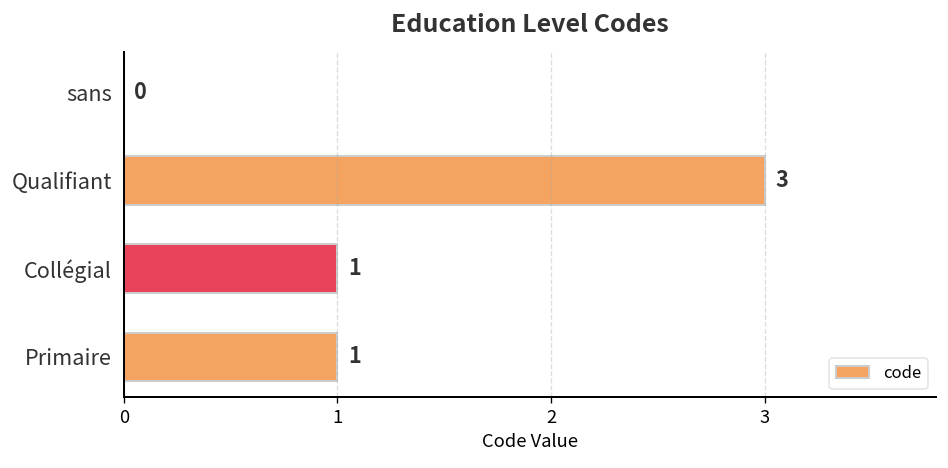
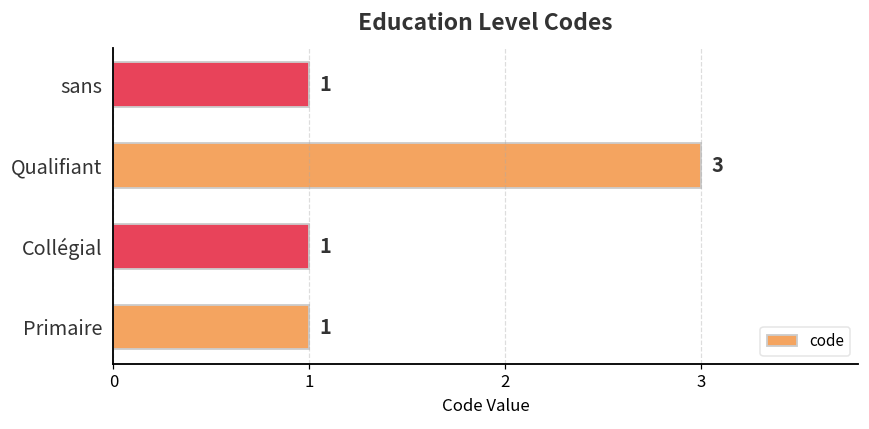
  {
-   "sans": 0,
+   "sans": 1,
    "Qualifiant": 3,
    "Collégial": 1,
    "Primaire": 1
  }
